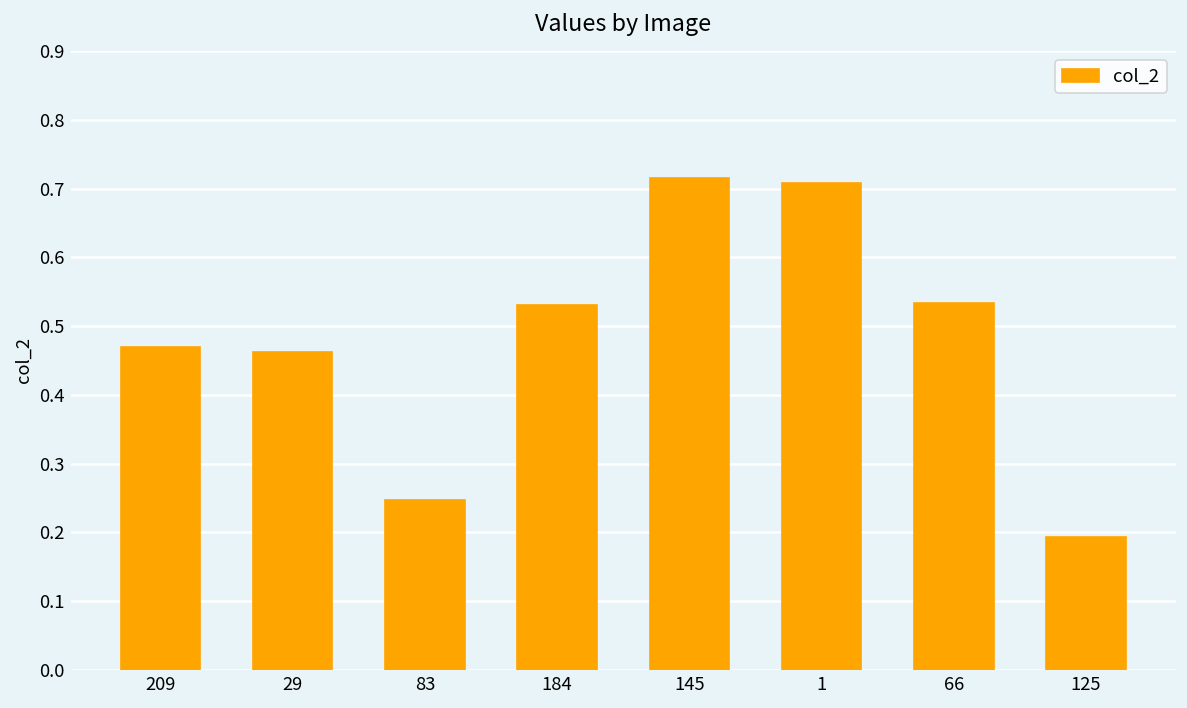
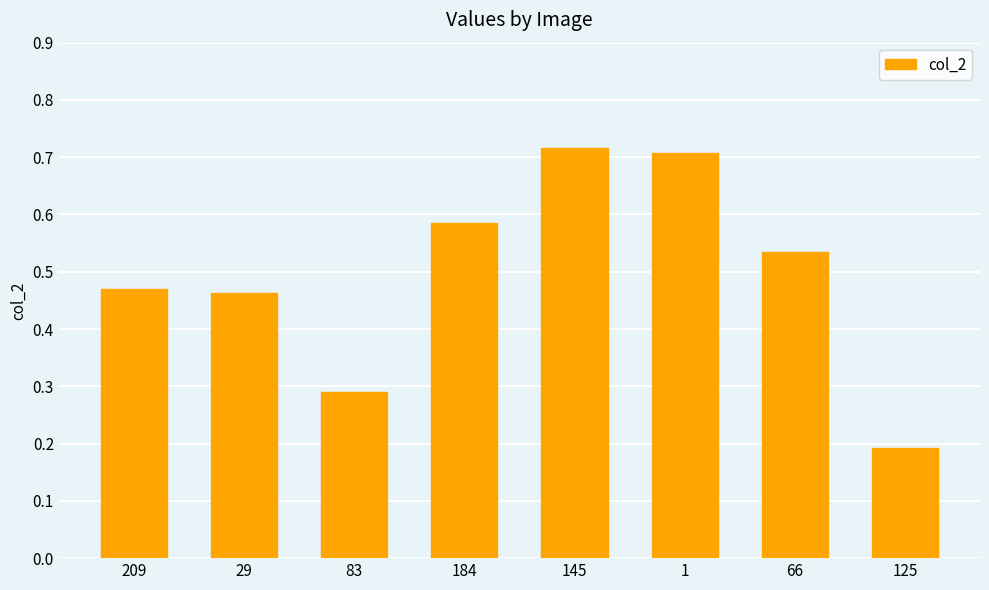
  {
    "209": 0.47,
    "29": 0.46,
-   "83": 0.25,
-   "184": 0.53,
+   "83": 0.29,
+   "184": 0.58,
    "145": 0.72,
    "1": 0.71,
    "66": 0.53,
    "125": 0.19
  }
